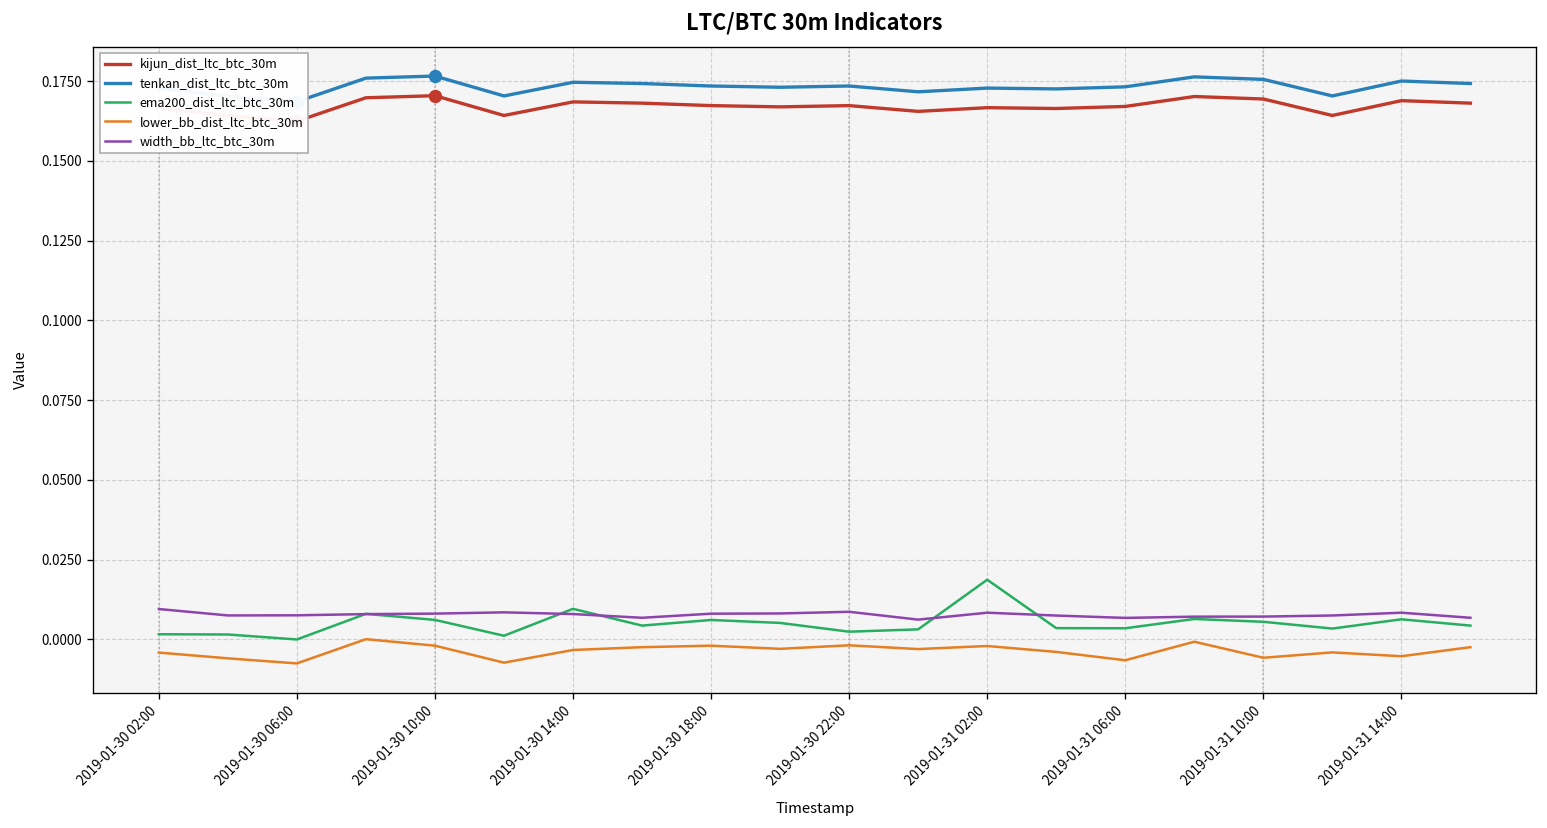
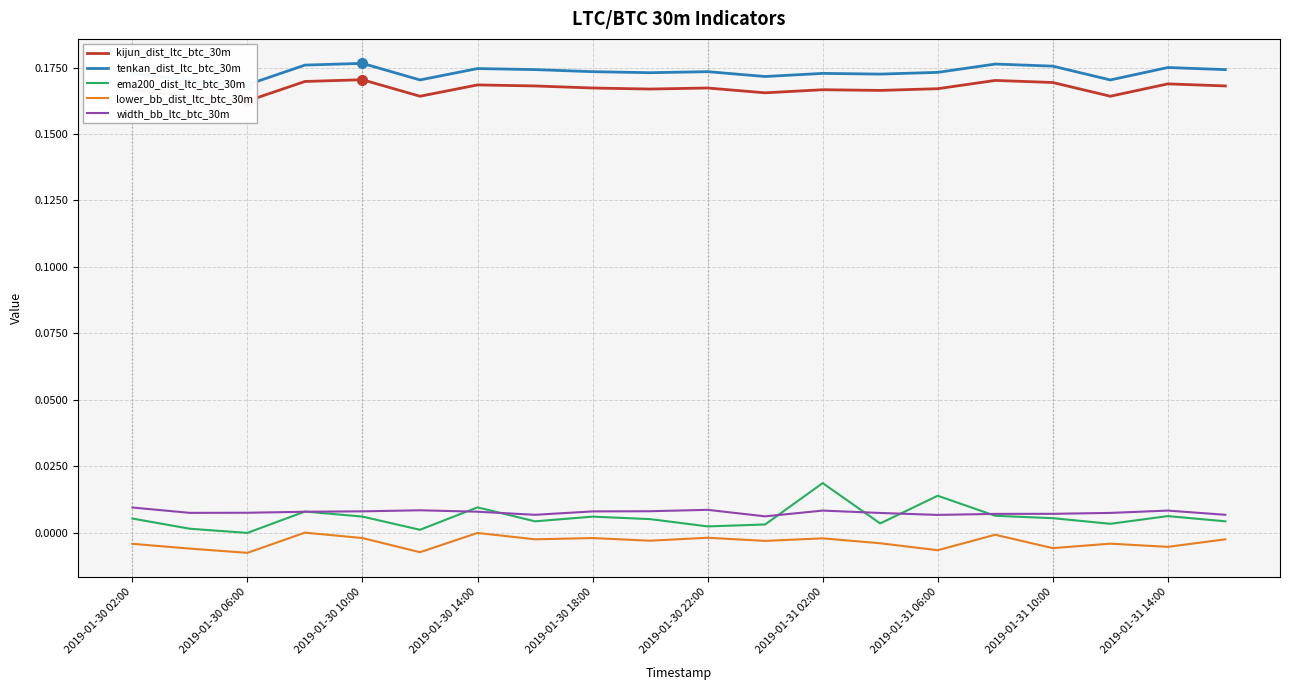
  {
    "ema200_dist_ltc_btc_30m": {
-     "2019-01-30 02:00": 0.002,
+     "2019-01-30 02:00": 0.005,
      "2019-01-30 06:00": 0.000,
      "2019-01-30 10:00": 0.006,
      "2019-01-30 14:00": 0.010,
      "2019-01-30 18:00": 0.006,
      "2019-01-30 22:00": 0.002,
      "2019-01-31 02:00": 0.019,
-     "2019-01-31 06:00": 0.003,
+     "2019-01-31 06:00": 0.014,
      "2019-01-31 10:00": 0.005,
      "2019-01-31 14:00": 0.006
    },
    "lower_bb_dist_ltc_btc_30m": {
      "2019-01-30 02:00": -0.004,
      "2019-01-30 06:00": -0.008,
      "2019-01-30 10:00": -0.002,
-     "2019-01-30 14:00": -0.003,
+     "2019-01-30 14:00": 0.000,
      "2019-01-30 18:00": -0.002,
      "2019-01-30 22:00": -0.002,
      "2019-01-31 02:00": -0.002,
      "2019-01-31 06:00": -0.007,
      "2019-01-31 10:00": -0.006,
      "2019-01-31 14:00": -0.005
    },
    "width_bb_ltc_btc_30m": {
      "2019-01-30 02:00": 0.010,
      "2019-01-30 06:00": 0.008,
      "2019-01-30 10:00": 0.008,
      "2019-01-30 14:00": 0.008,
      "2019-01-30 18:00": 0.008,
      "2019-01-30 22:00": 0.009,
      "2019-01-31 02:00": 0.008,
      "2019-01-31 06:00": 0.007,
      "2019-01-31 10:00": 0.007,
      "2019-01-31 14:00": 0.008
    }
  }
